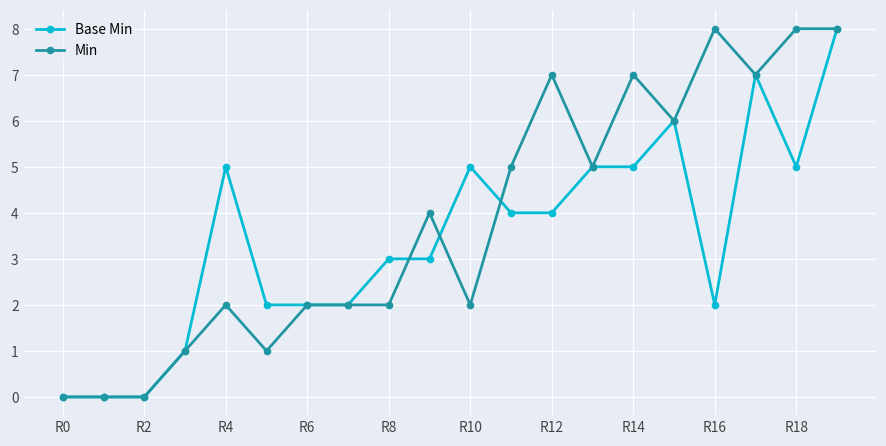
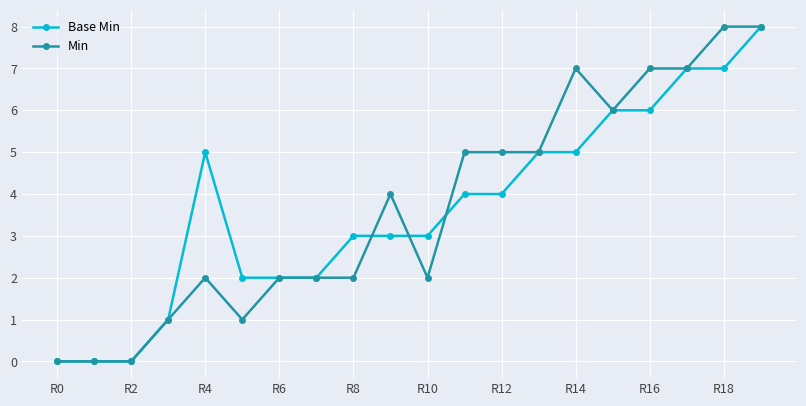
  {
    "Base Min": {
      "R4": 5,
      "R8": 3,
-     "R10": 5,
+     "R10": 3,
      "R12": 4,
      "R14": 5,
-     "R16": 2,
-     "R18": 5
+     "R16": 6,
+     "R18": 7
    },
    "Min": {
      "R4": 2,
      "R8": 2,
      "R10": 2,
-     "R12": 7,
+     "R12": 5,
      "R14": 7,
-     "R16": 8,
+     "R16": 7,
      "R18": 8
    }
  }
